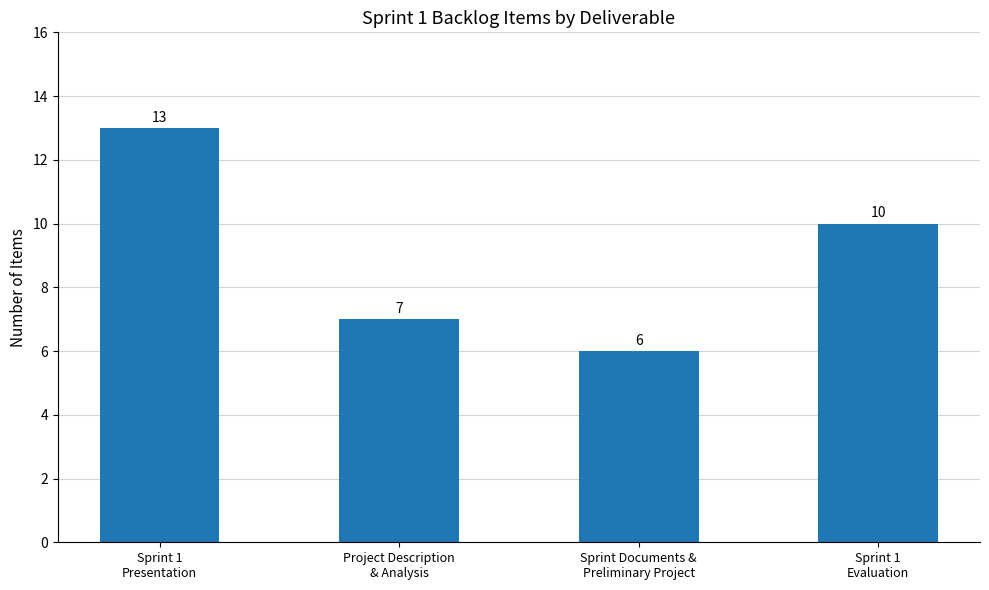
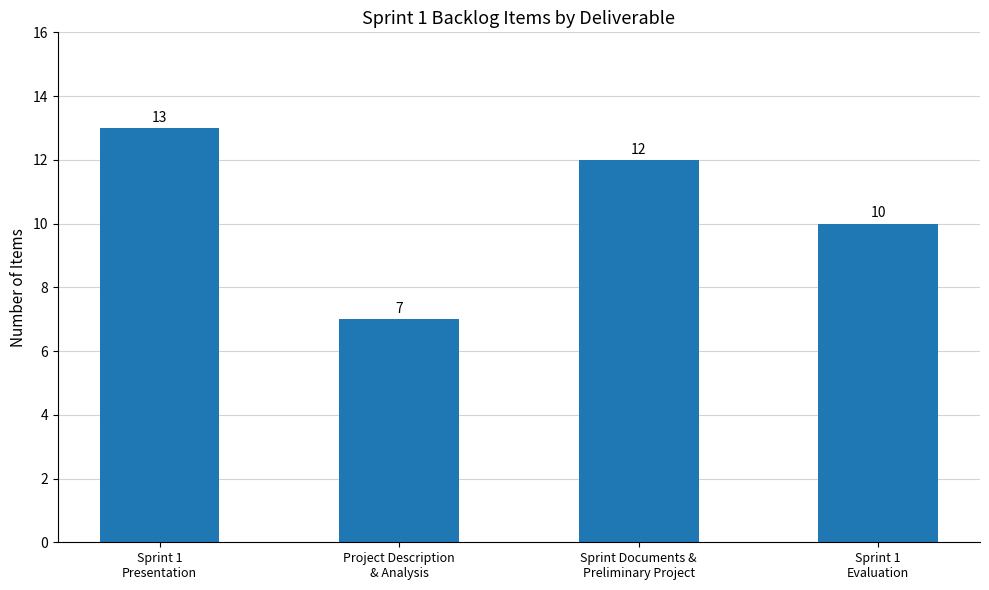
  {
    "Sprint 1 Presentation": 13,
    "Project Description & Analysis": 7,
-   "Sprint Documents & Preliminary Project": 6,
+   "Sprint Documents & Preliminary Project": 12,
    "Sprint 1 Evaluation": 10
  }
